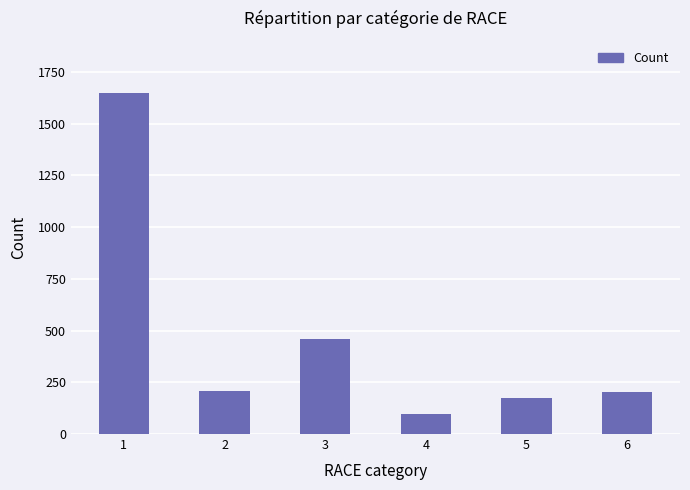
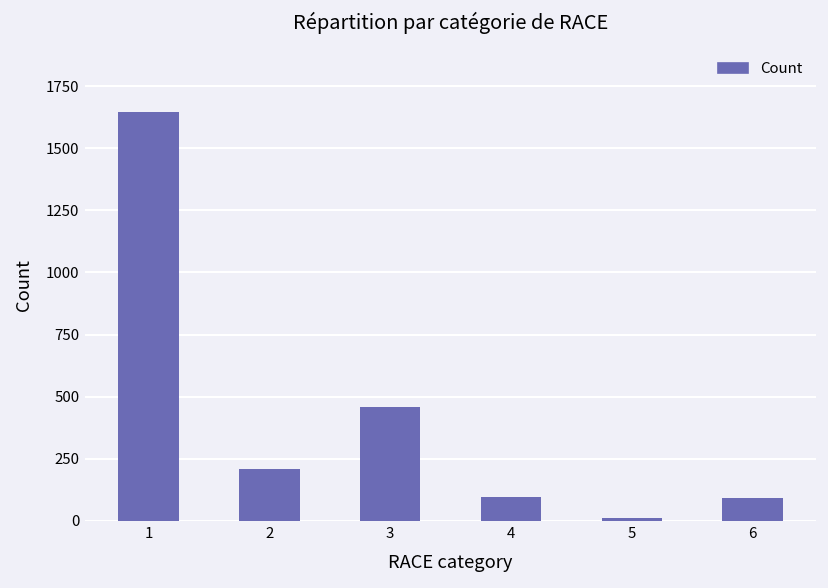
  {
    "1": 1650,
    "2": 210,
    "3": 460,
    "4": 100,
-   "5": 170,
-   "6": 200
+   "5": 10,
+   "6": 90
  }
